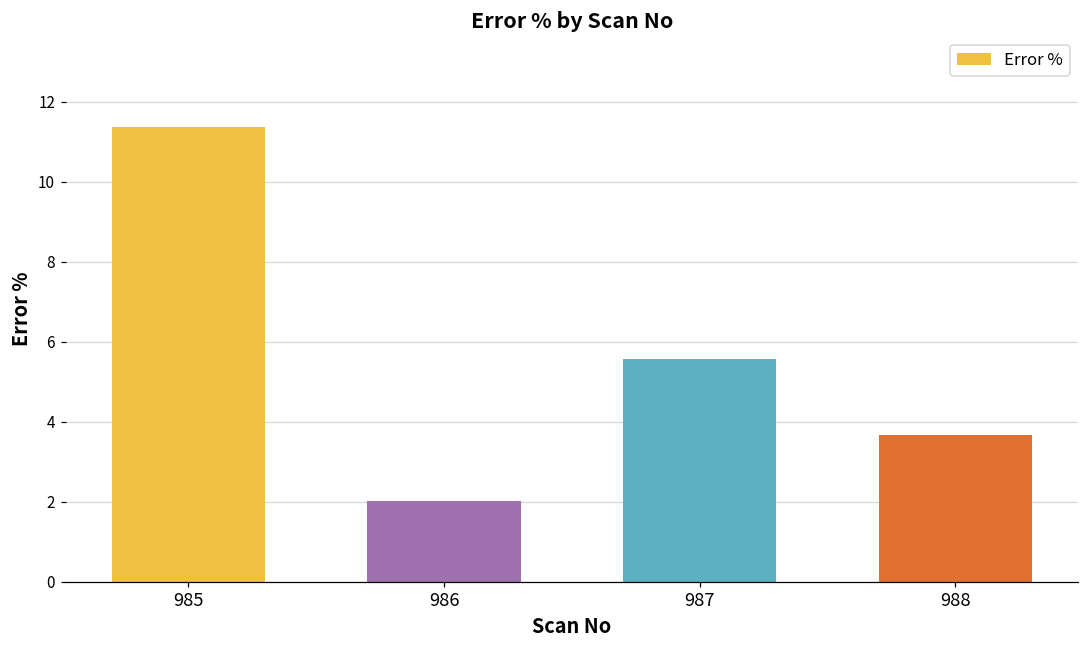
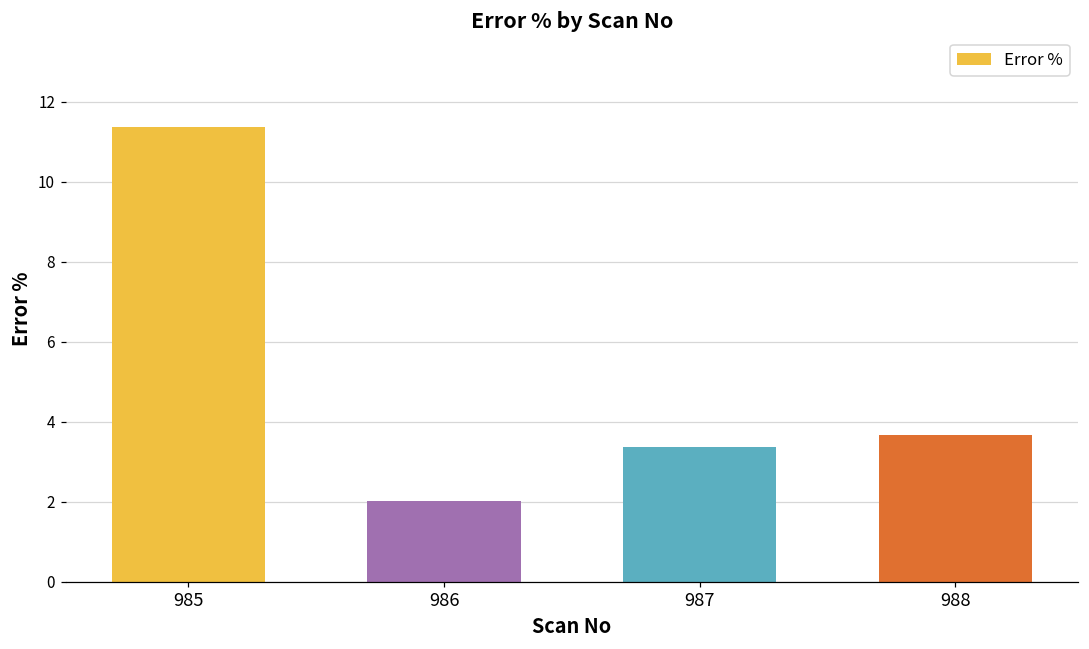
  {
    "985": 11.4,
    "986": 2.0,
-   "987": 5.6,
+   "987": 3.4,
    "988": 3.7
  }
